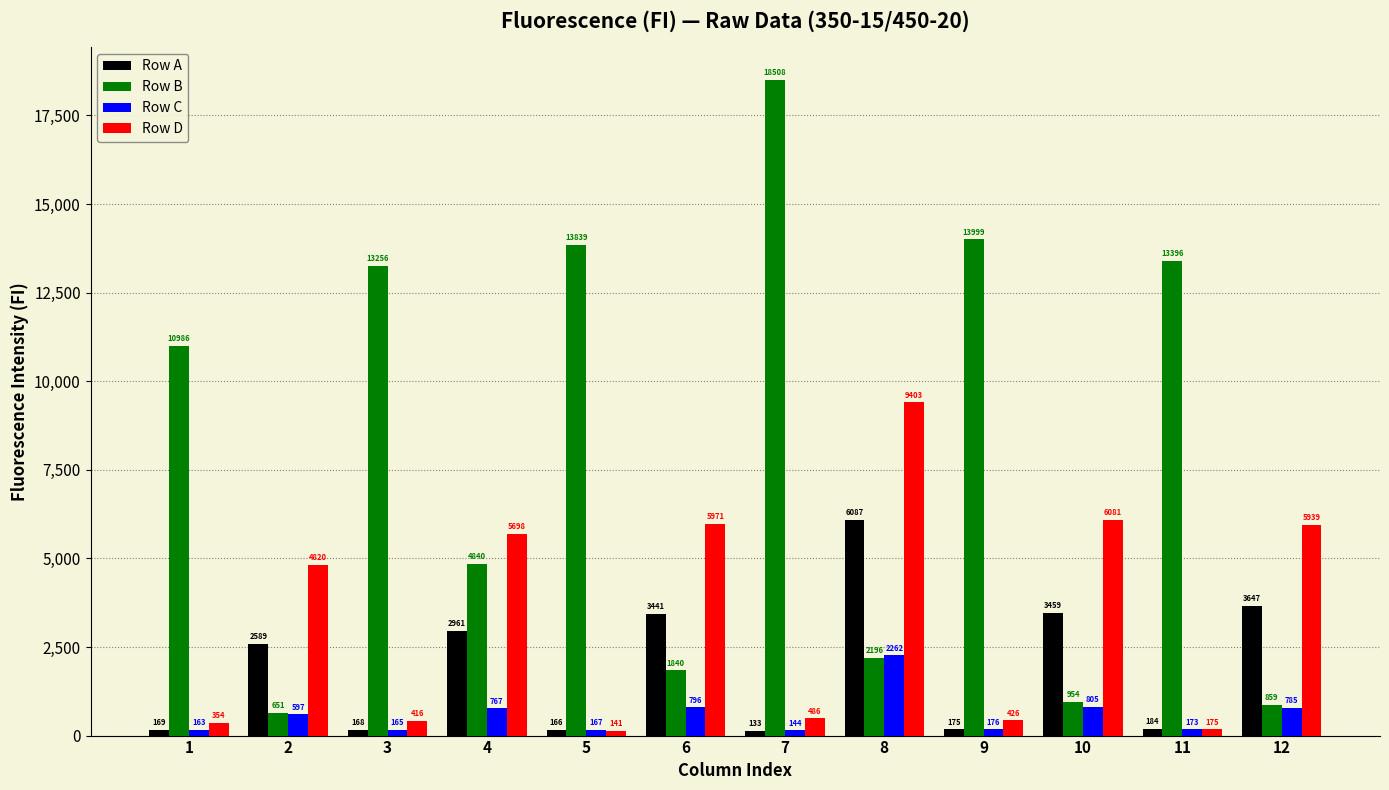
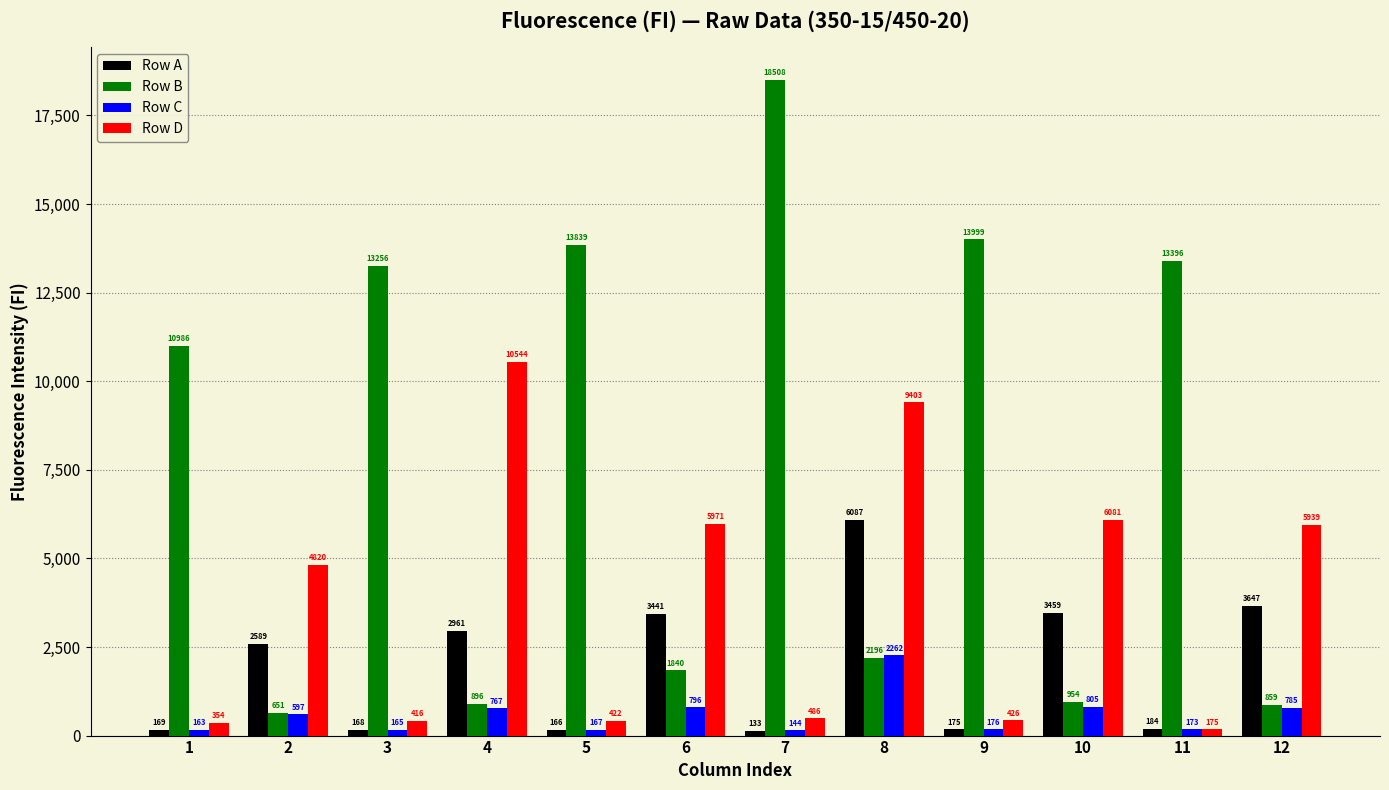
  {
    "Row A": {
      "1": 169,
      "2": 2589,
      "3": 168,
      "4": 2961,
      "5": 166,
      "6": 3441,
      "7": 133,
      "8": 6087,
      "9": 175,
      "10": 3459,
      "11": 184,
      "12": 3647
    },
    "Row B": {
      "1": 10986,
      "2": 651,
      "3": 13256,
-     "4": 4840,
+     "4": 896,
      "5": 13839,
      "6": 1840,
      "7": 18508,
      "8": 2196,
      "9": 13999,
      "10": 954,
      "11": 13396,
      "12": 859
    },
    "Row C": {
      "1": 163,
      "2": 597,
      "3": 165,
      "4": 767,
      "5": 167,
      "6": 796,
      "7": 144,
      "8": 2262,
      "9": 176,
      "10": 805,
      "11": 173,
      "12": 785
    },
    "Row D": {
      "1": 354,
      "2": 4820,
      "3": 416,
-     "4": 5698,
-     "5": 141,
+     "4": 10544,
+     "5": 422,
      "6": 5971,
      "7": 486,
      "8": 9403,
      "9": 426,
      "10": 6081,
      "11": 175,
      "12": 5939
    }
  }
